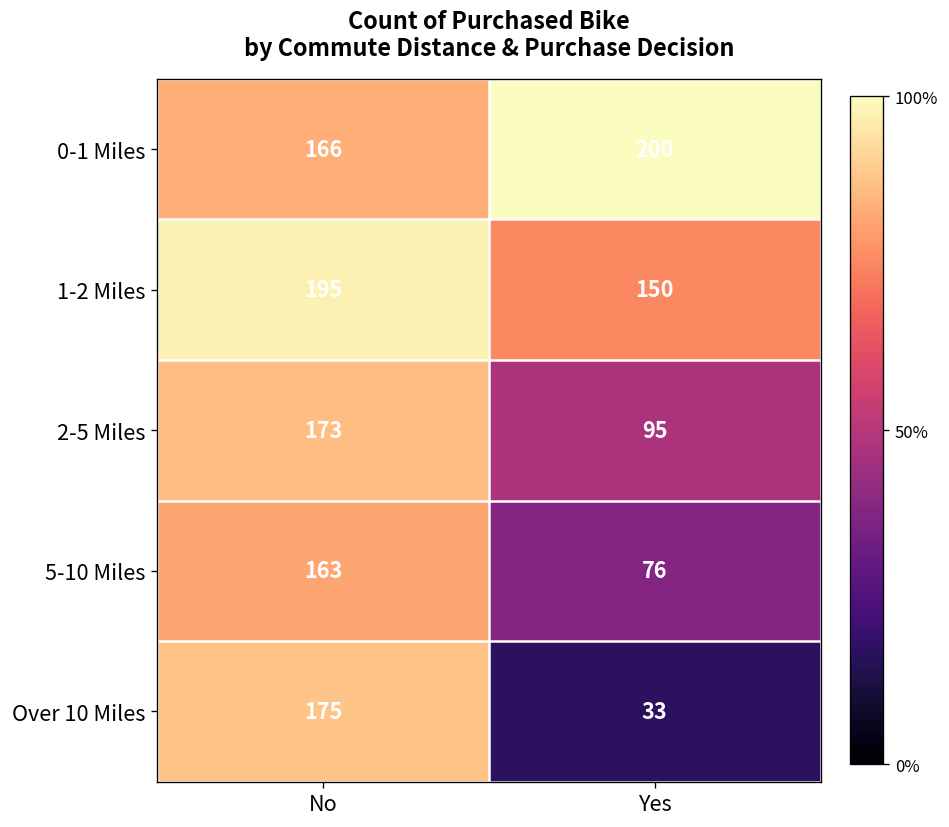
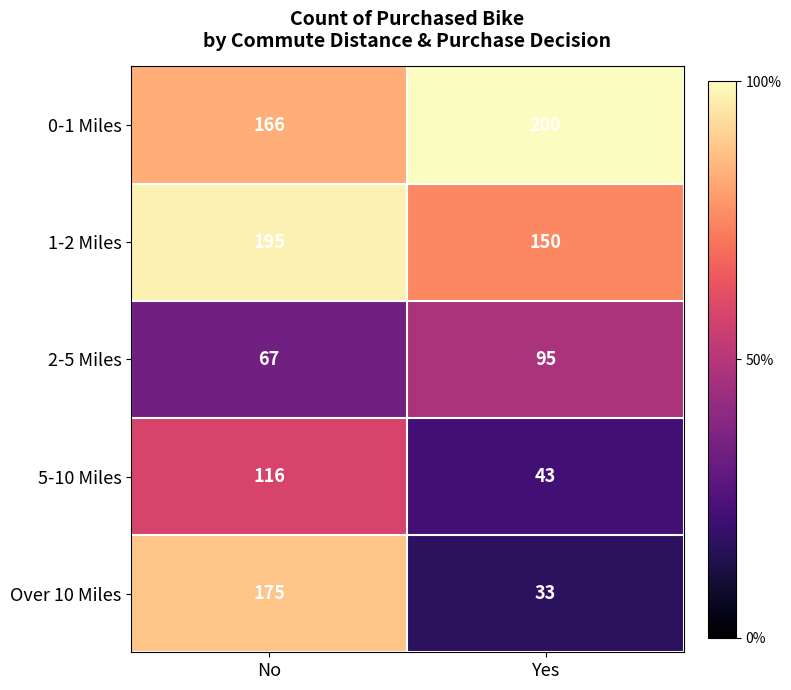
  {
    "0-1 Miles": {
      "No": 166,
      "Yes": 200
    },
    "1-2 Miles": {
      "No": 195,
      "Yes": 150
    },
    "2-5 Miles": {
-     "No": 173,
+     "No": 67,
      "Yes": 95
    },
    "5-10 Miles": {
-     "No": 163,
-     "Yes": 76
+     "No": 116,
+     "Yes": 43
    },
    "Over 10 Miles": {
      "No": 175,
      "Yes": 33
    }
  }
